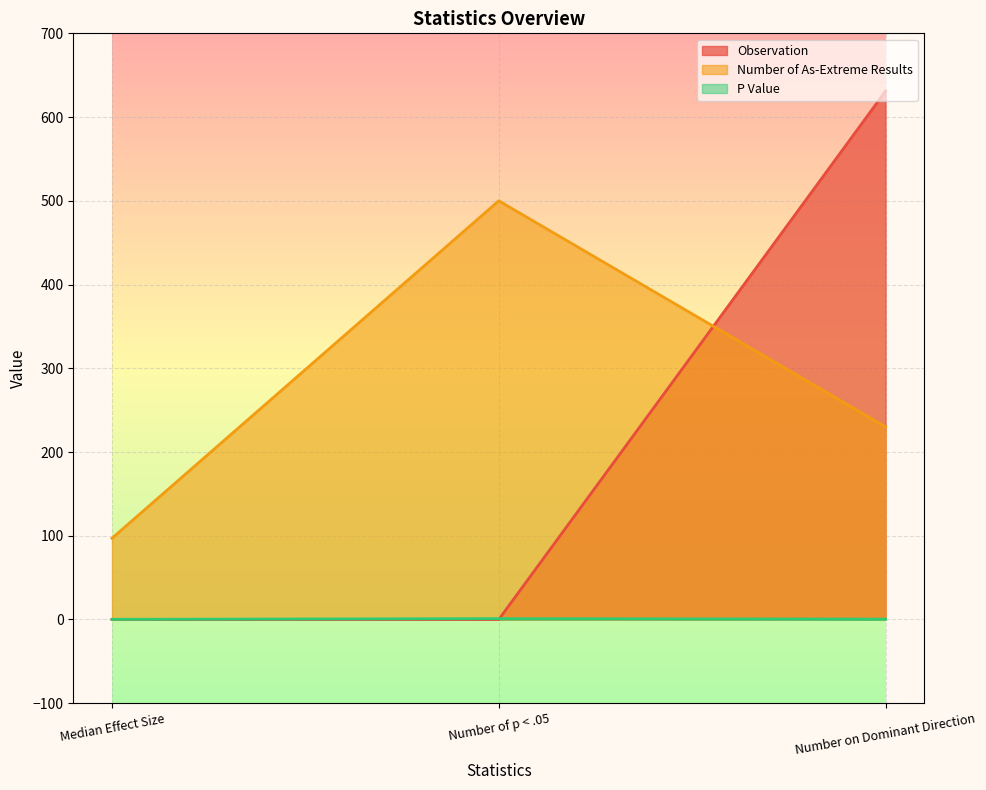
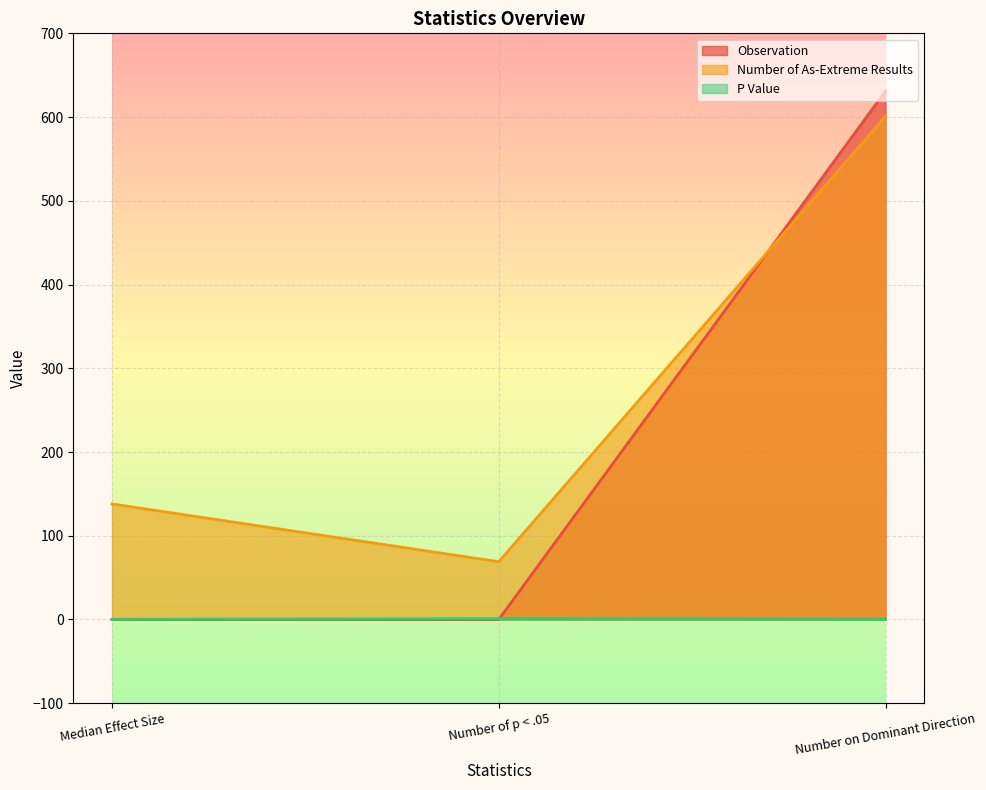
  {
    "Number of As-Extreme Results": {
-     "Median Effect Size": 100,
-     "Number of p < .05": 500,
-     "Number on Dominant Direction": 230
+     "Median Effect Size": 140,
+     "Number of p < .05": 70,
+     "Number on Dominant Direction": 600
    },
    "P Value": {
      "Number on Dominant Direction": 0
    }
  }
